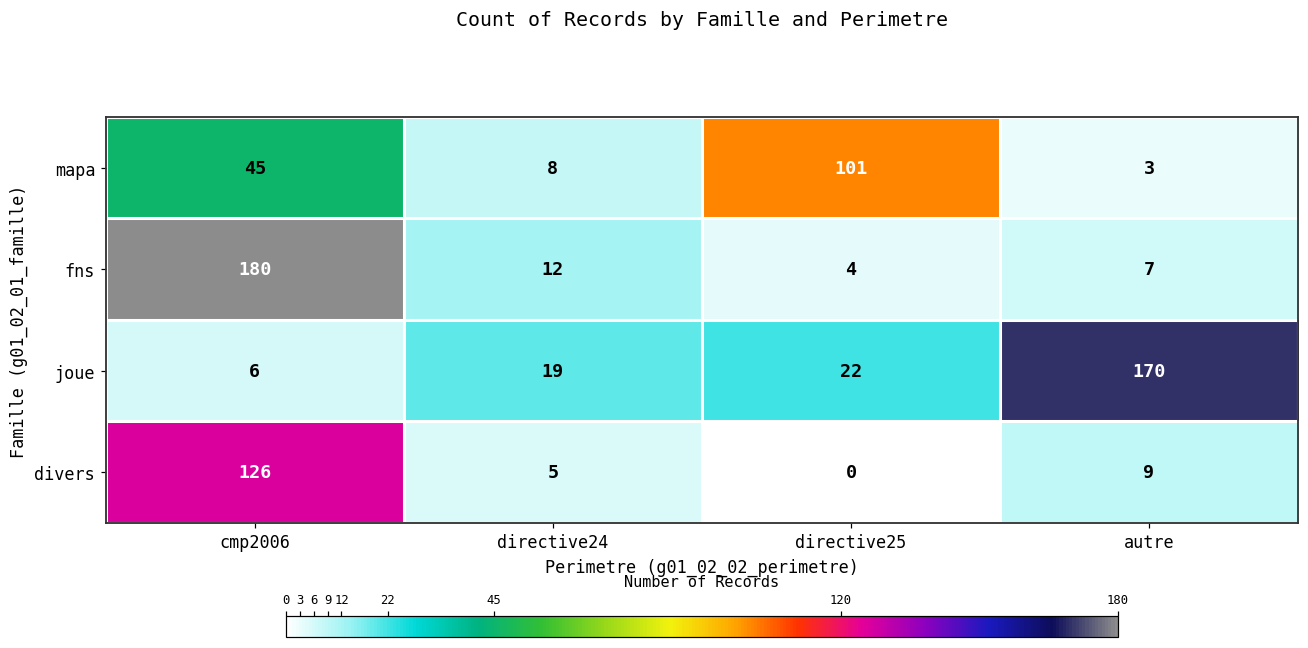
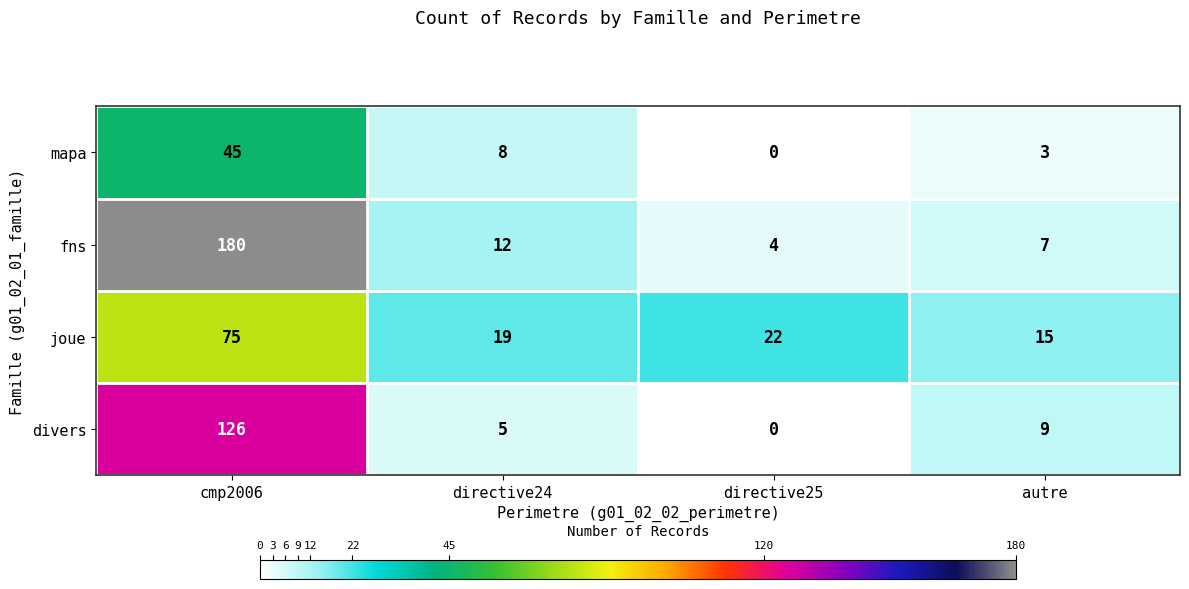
  {
    "mapa": {
      "cmp2006": 45,
      "directive24": 8,
-     "directive25": 101,
+     "directive25": 0,
      "autre": 3
    },
    "fns": {
      "cmp2006": 180,
      "directive24": 12,
      "directive25": 4,
      "autre": 7
    },
    "joue": {
-     "cmp2006": 6,
+     "cmp2006": 75,
      "directive24": 19,
      "directive25": 22,
-     "autre": 170
+     "autre": 15
    },
    "divers": {
      "cmp2006": 126,
      "directive24": 5,
      "directive25": 0,
      "autre": 9
    }
  }
